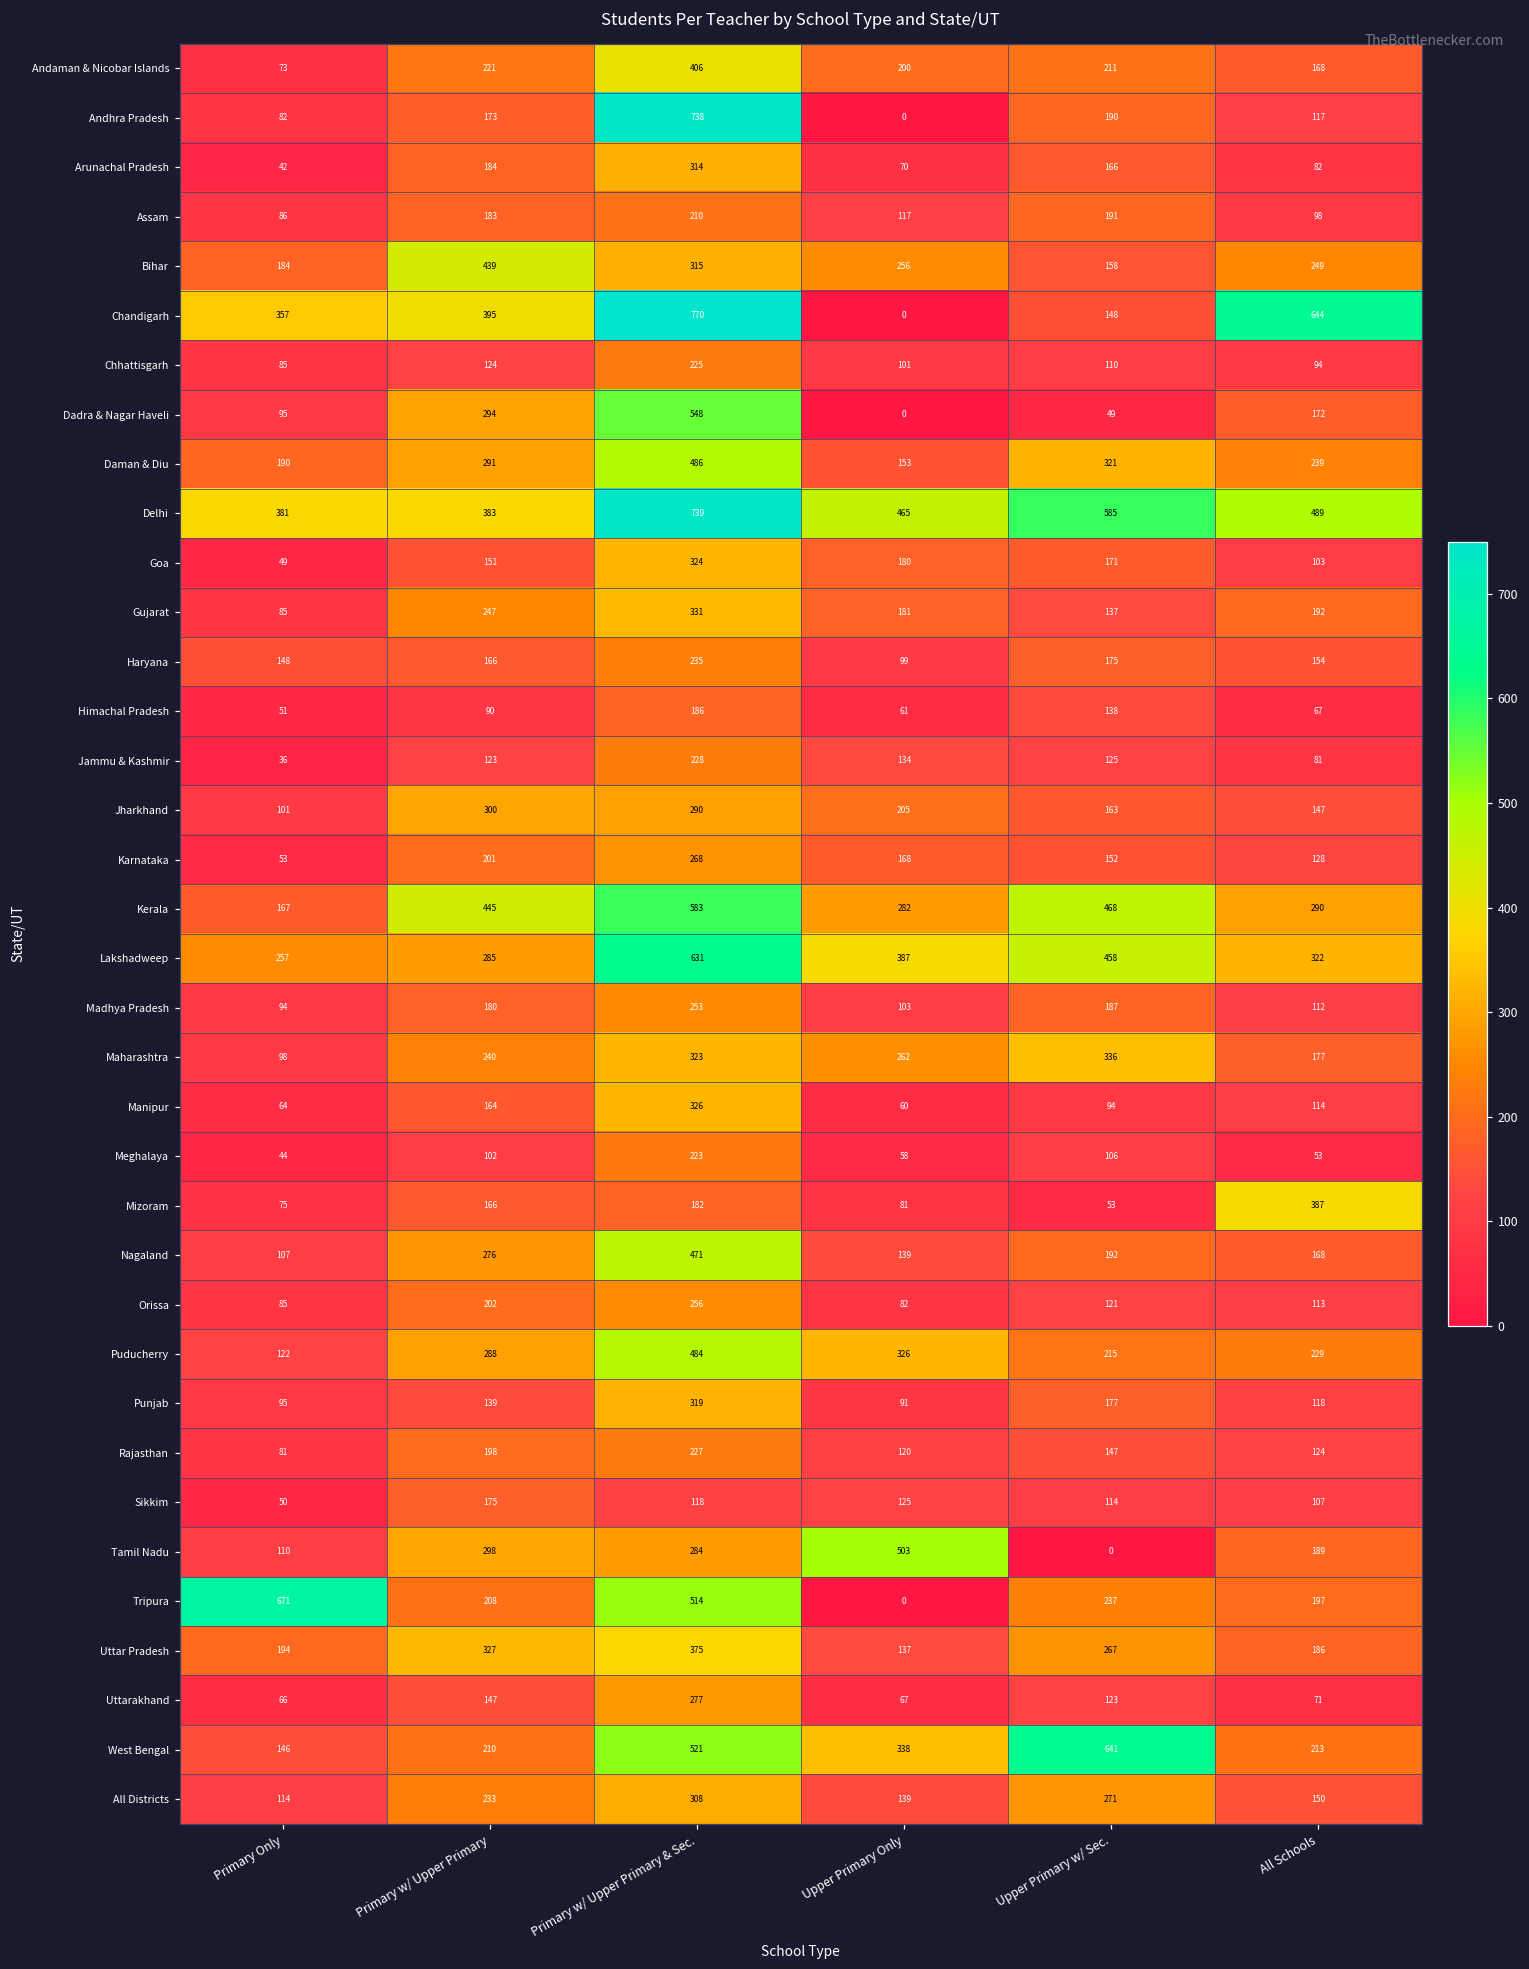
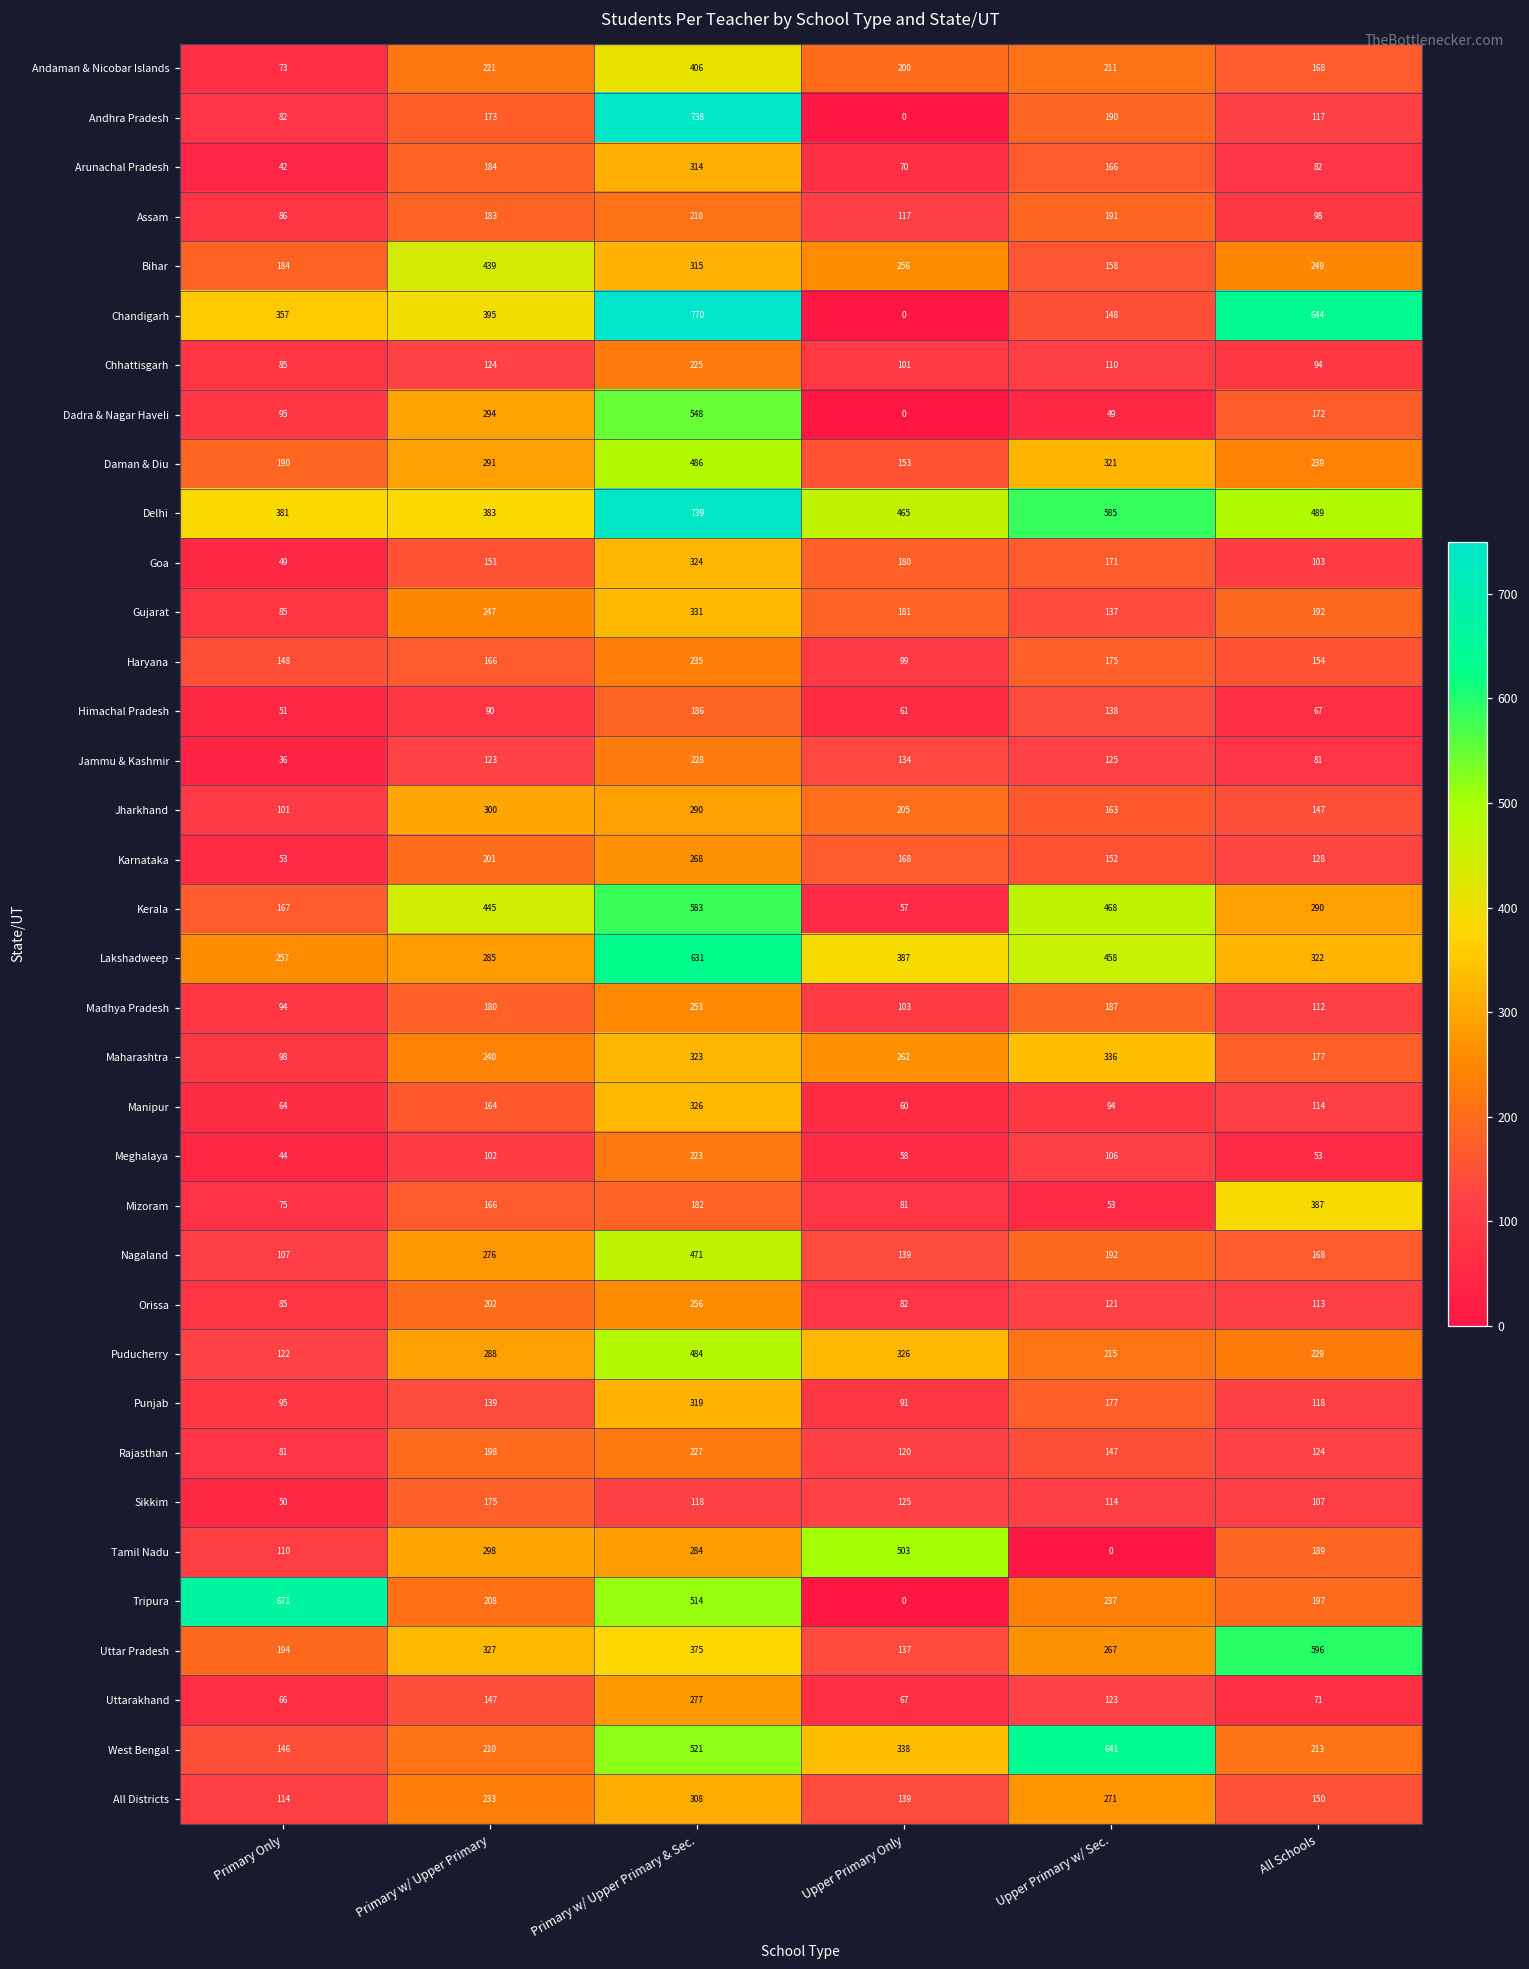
  {
    "Kerala": {
      "Primary Only": 167,
      "Primary w/ Upper Primary": 445,
      "Primary w/ Upper Primary & Sec.": 583,
-     "Upper Primary Only": 282,
+     "Upper Primary Only": 57,
      "Upper Primary w/ Sec.": 468,
      "All Schools": 290
    },
    "Uttar Pradesh": {
      "Primary Only": 194,
      "Primary w/ Upper Primary": 327,
      "Primary w/ Upper Primary & Sec.": 375,
      "Upper Primary Only": 137,
      "Upper Primary w/ Sec.": 267,
-     "All Schools": 186
+     "All Schools": 596
    }
  }
